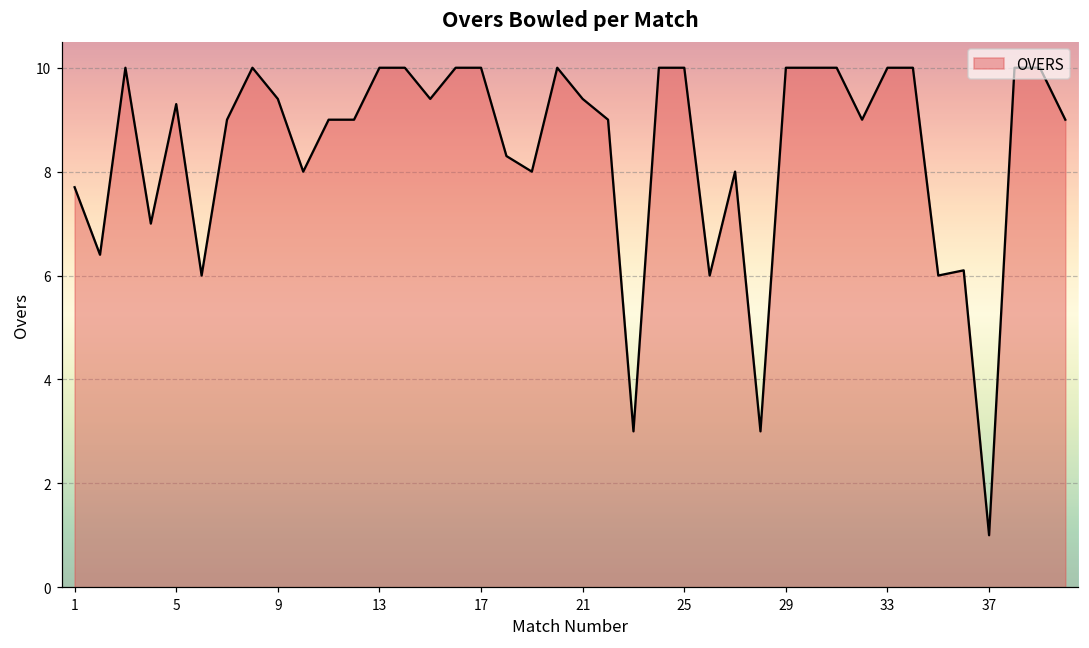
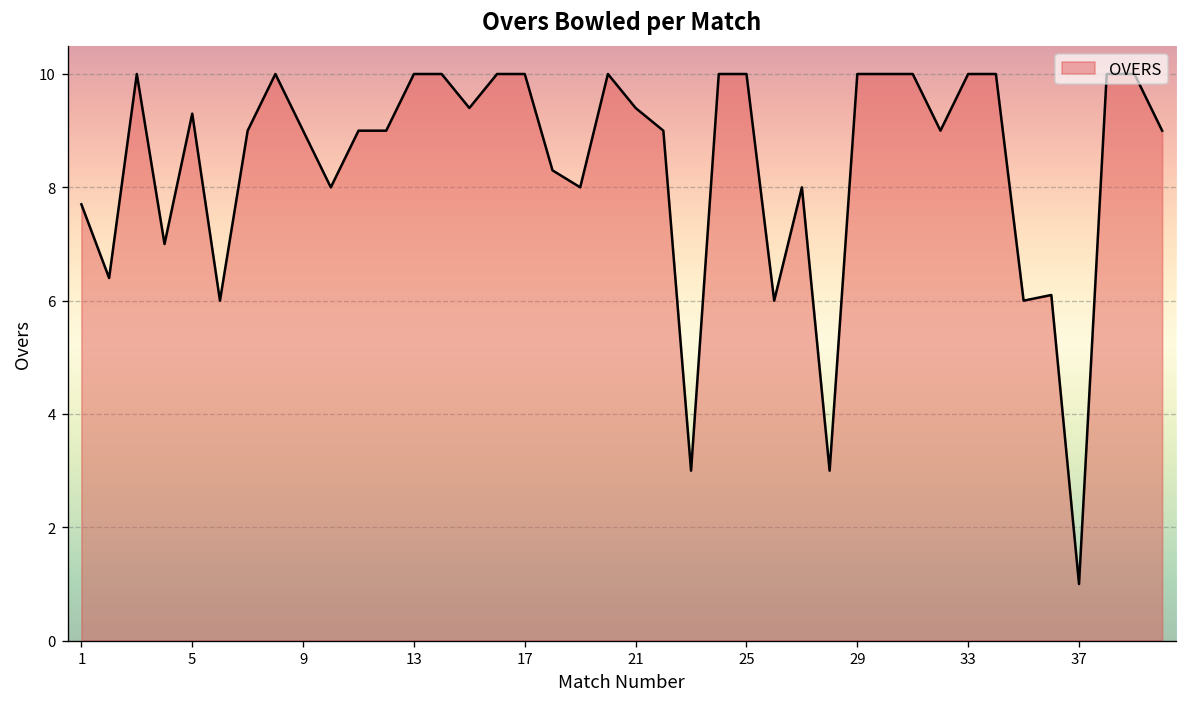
  {
    "1": 7.7,
    "5": 9.3,
-   "9": 9.4,
+   "9": 9.0,
    "13": 10.0,
    "17": 10.0,
    "21": 9.4,
    "25": 10.0,
    "29": 10.0,
    "33": 10.0,
    "37": 1.0
  }
